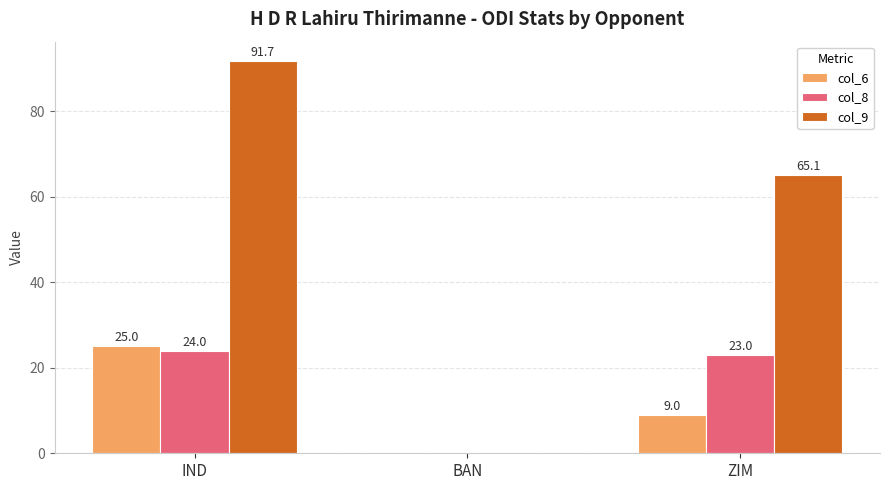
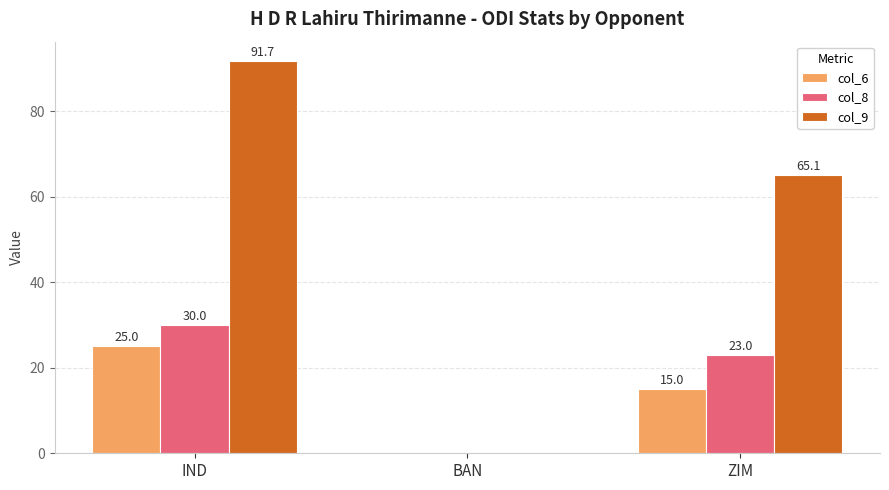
  {
    "col_6": {
      "IND": 25.0,
-     "ZIM": 9.0
+     "ZIM": 15.0
    },
    "col_8": {
-     "IND": 24.0,
+     "IND": 30.0,
      "ZIM": 23.0
    },
    "col_9": {
      "IND": 91.7,
      "ZIM": 65.1
    }
  }
